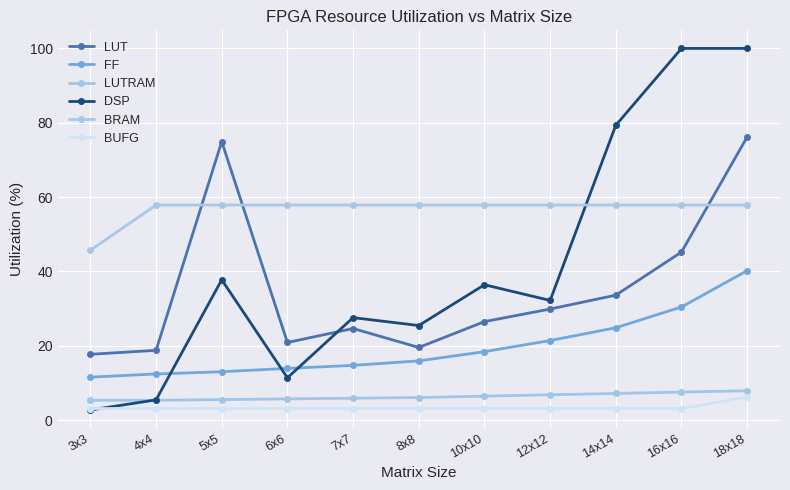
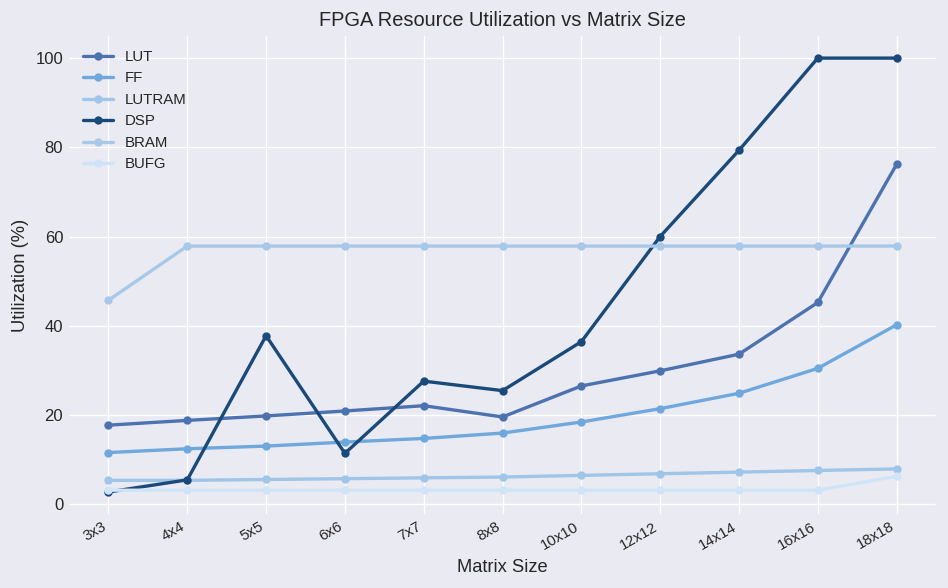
  {
    "LUT": {
      "3x3": 18,
      "4x4": 19,
-     "5x5": 75,
+     "5x5": 20,
      "6x6": 21,
-     "7x7": 25,
+     "7x7": 22,
      "8x8": 20,
      "10x10": 27,
      "12x12": 30,
      "14x14": 34,
      "16x16": 45,
      "18x18": 76
    },
    "DSP": {
      "5x5": 38,
      "6x6": 11,
      "7x7": 28,
      "8x8": 25,
      "10x10": 36,
-     "12x12": 32,
+     "12x12": 60,
      "14x14": 79,
      "16x16": 100,
      "18x18": 100
    }
  }
